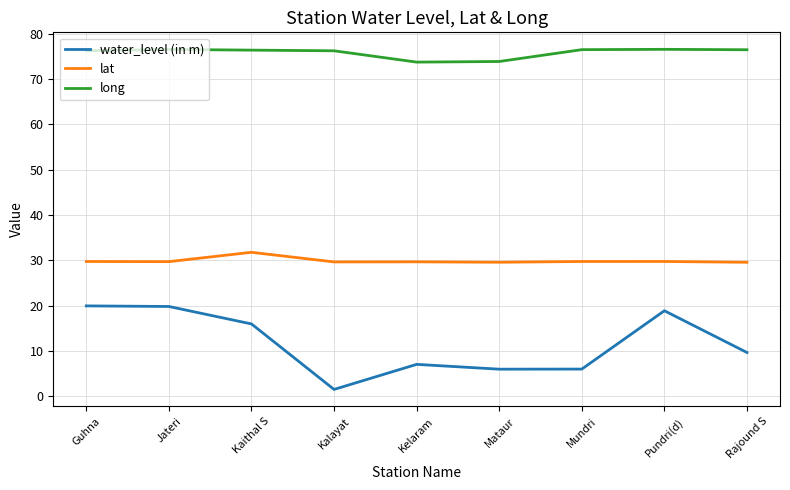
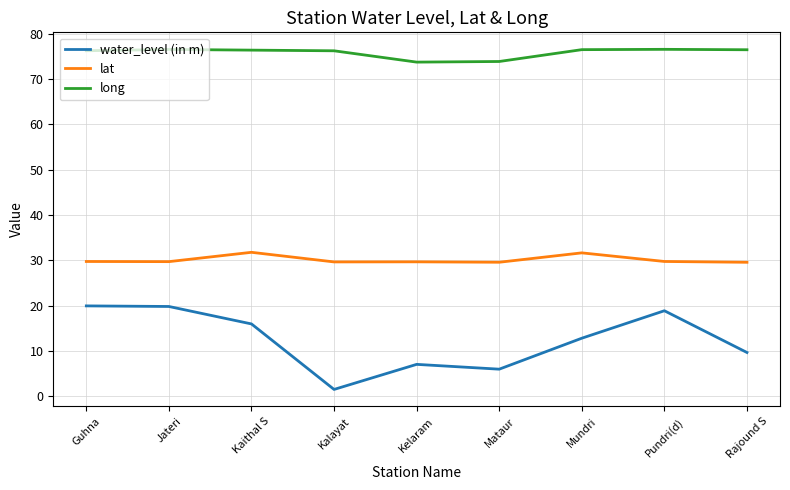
  {
    "water_level (in m)": {
      "Guhna": 20,
      "Jateri": 20,
      "Kaithal S": 16,
      "Kalayat": 2,
      "Kelaram": 7,
      "Mataur": 6,
-     "Mundri": 6,
+     "Mundri": 13,
      "Pundri(d)": 19,
      "Rajound S": 10
    },
    "lat": {
      "Guhna": 30,
      "Jateri": 30,
      "Kaithal S": 32,
      "Kalayat": 30,
      "Kelaram": 30,
      "Mataur": 30,
-     "Mundri": 30,
+     "Mundri": 32,
      "Pundri(d)": 30,
      "Rajound S": 30
    },
    "long": {
      "Kaithal S": 76,
      "Kalayat": 76,
      "Kelaram": 74,
      "Mataur": 74,
      "Mundri": 77,
      "Pundri(d)": 77,
      "Rajound S": 76
    }
  }
